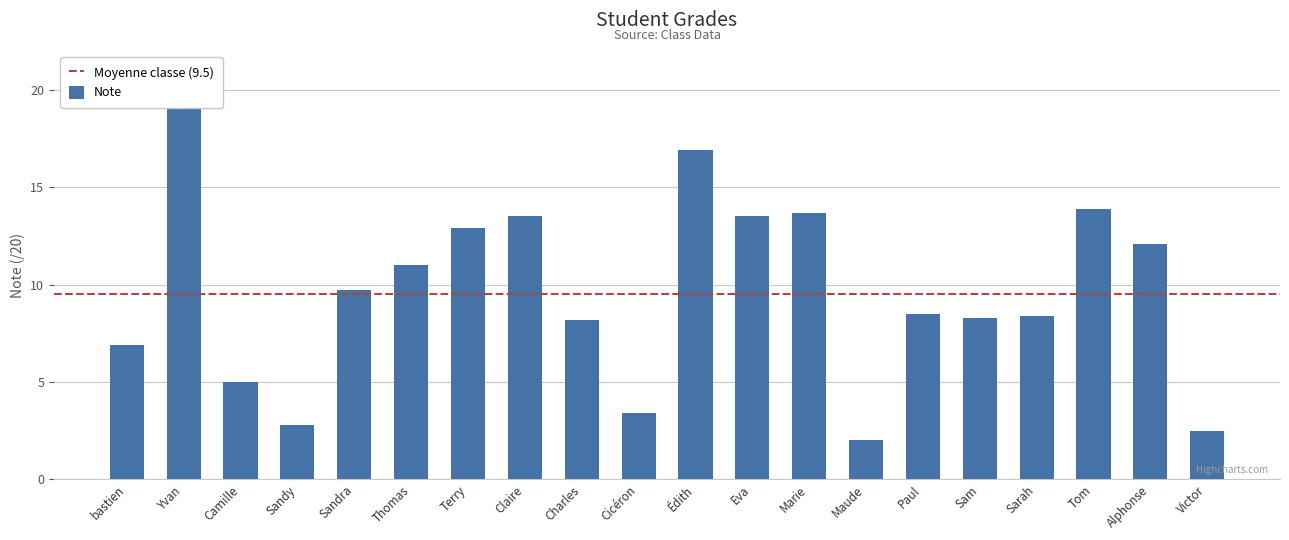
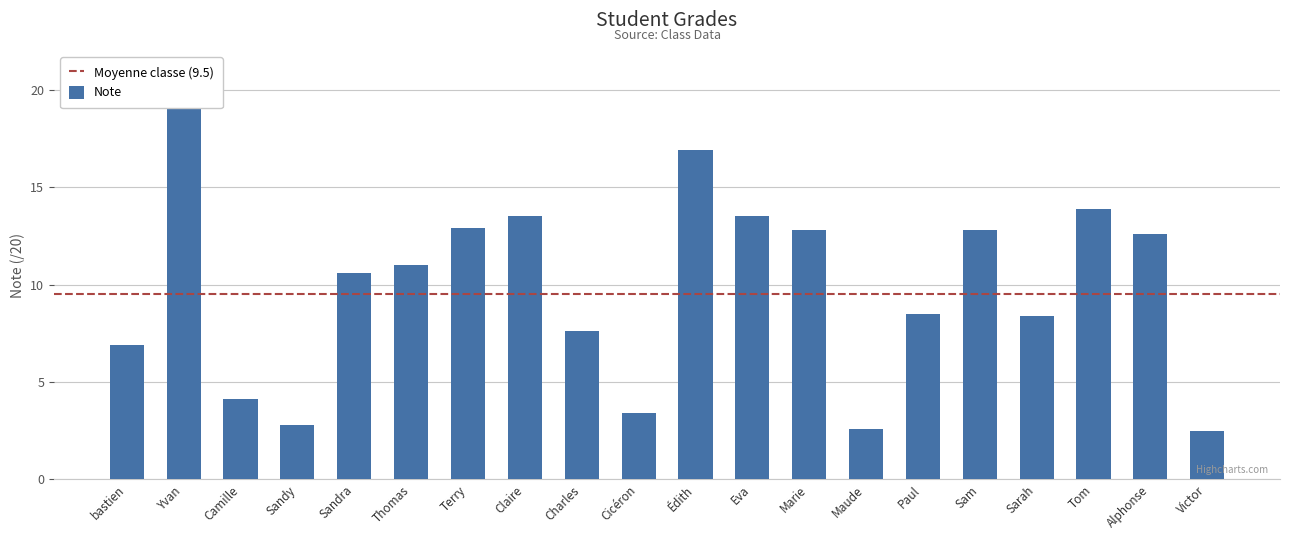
  {
    "bastien": 6.9,
-   "Camille": 5.0,
+   "Camille": 4.1,
    "Sandy": 2.8,
-   "Sandra": 9.7,
+   "Sandra": 10.6,
    "Thomas": 11.0,
    "Terry": 12.9,
    "Claire": 13.5,
-   "Charles": 8.2,
+   "Charles": 7.6,
    "Cicéron": 3.4,
    "Édith": 16.9,
    "Eva": 13.5,
-   "Marie": 13.7,
-   "Maude": 2.0,
+   "Marie": 12.8,
+   "Maude": 2.6,
    "Paul": 8.5,
-   "Sam": 8.3,
+   "Sam": 12.8,
    "Sarah": 8.4,
    "Tom": 13.9,
-   "Alphonse": 12.1,
+   "Alphonse": 12.6,
    "Victor": 2.5
  }
